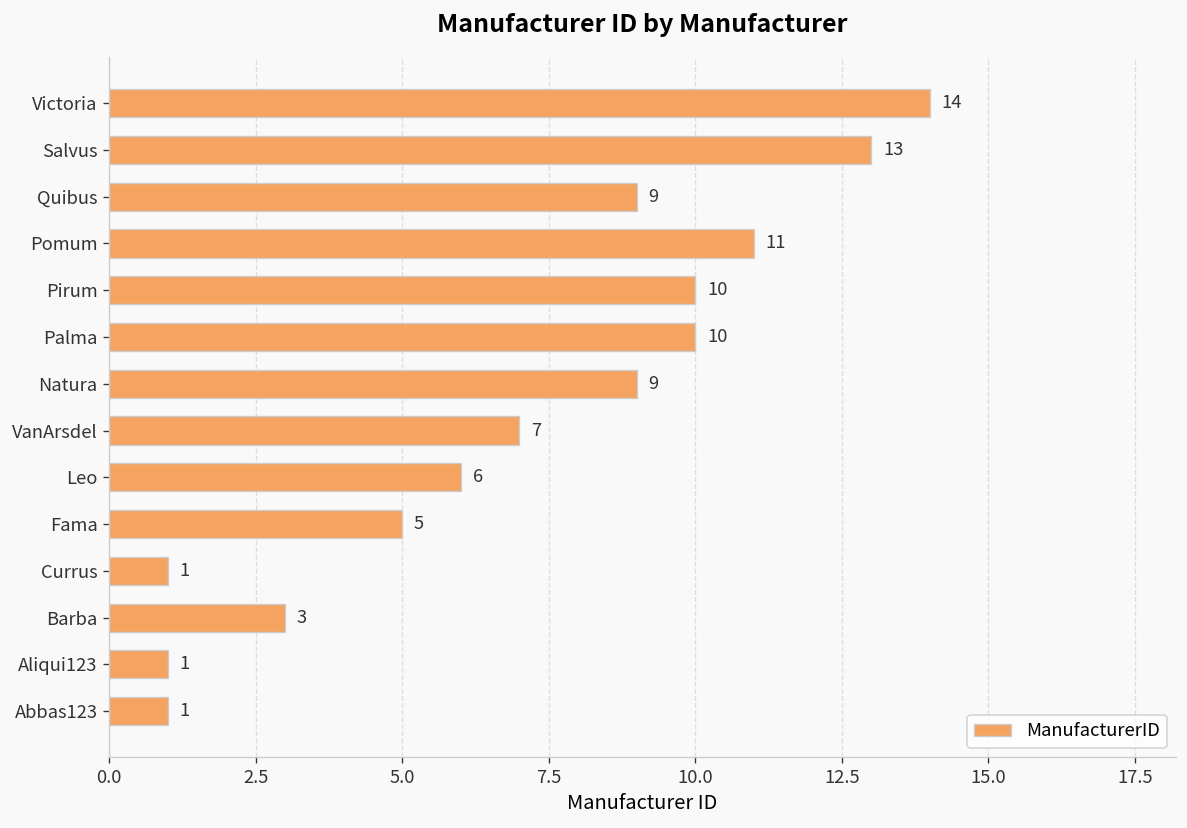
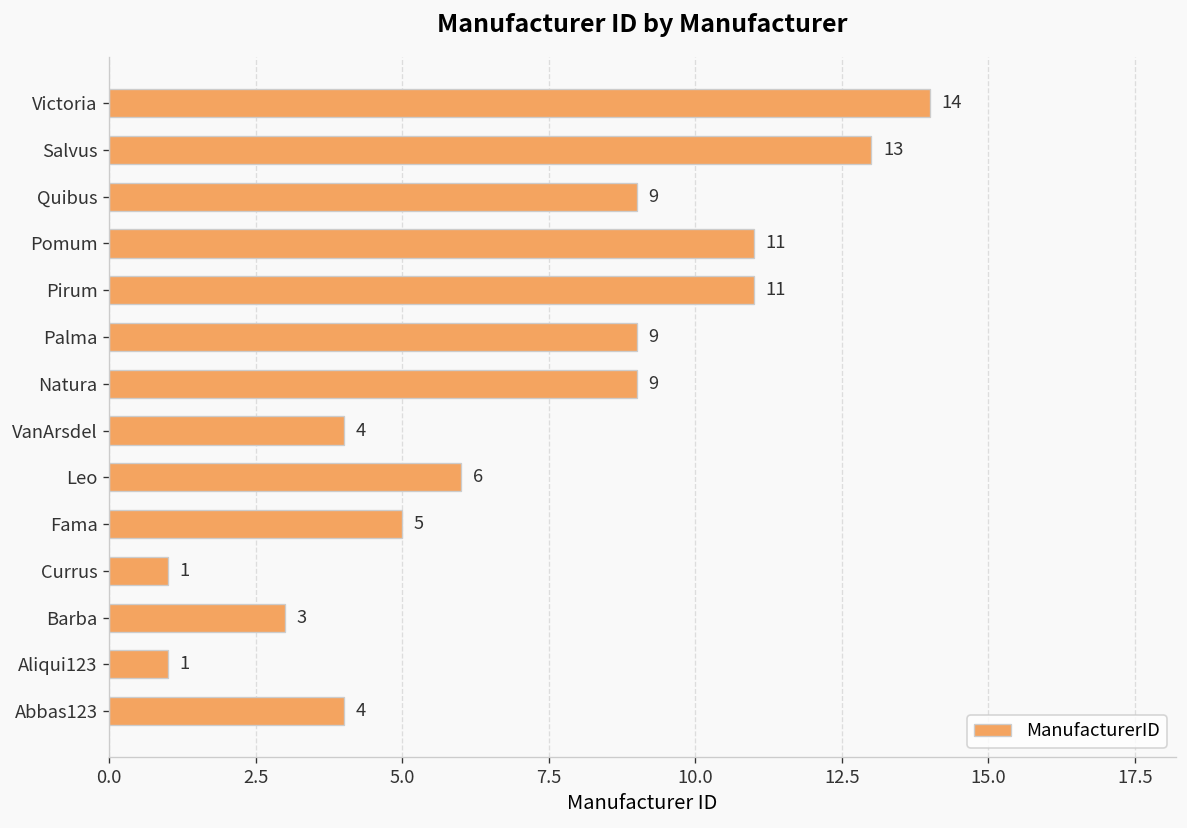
  {
    "Victoria": 14,
    "Salvus": 13,
    "Quibus": 9,
    "Pomum": 11,
-   "Pirum": 10,
-   "Palma": 10,
+   "Pirum": 11,
+   "Palma": 9,
    "Natura": 9,
-   "VanArsdel": 7,
+   "VanArsdel": 4,
    "Leo": 6,
    "Fama": 5,
    "Currus": 1,
    "Barba": 3,
    "Aliqui123": 1,
-   "Abbas123": 1
+   "Abbas123": 4
  }
